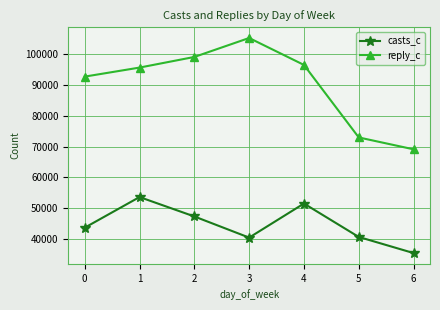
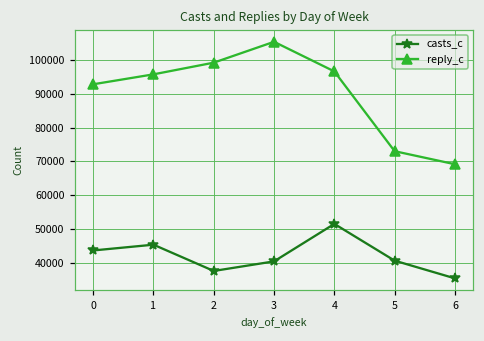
  {
    "casts_c": {
      "0": 44000,
-     "1": 54000,
-     "2": 47000,
+     "1": 45000,
+     "2": 38000,
      "3": 40000,
      "4": 52000,
      "5": 41000,
      "6": 35000
    },
    "reply_c": {
      "0": 93000,
      "1": 96000,
      "2": 99000,
      "3": 105000,
      "4": 97000,
      "5": 73000,
      "6": 69000
    }
  }
